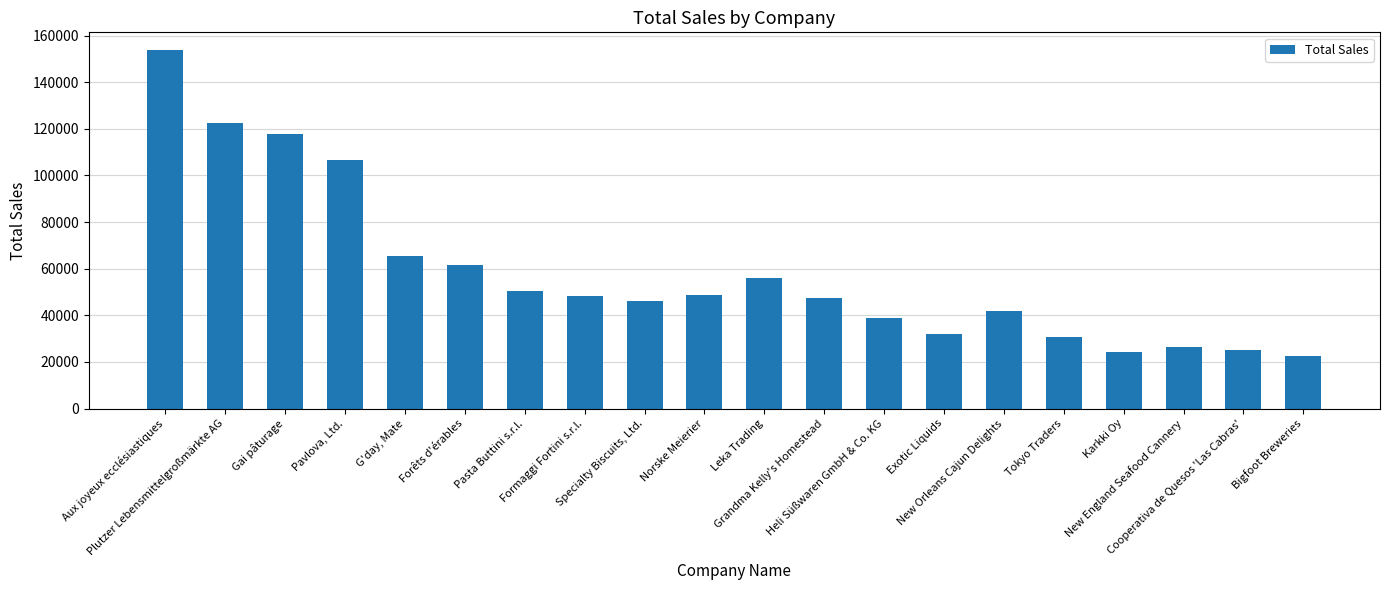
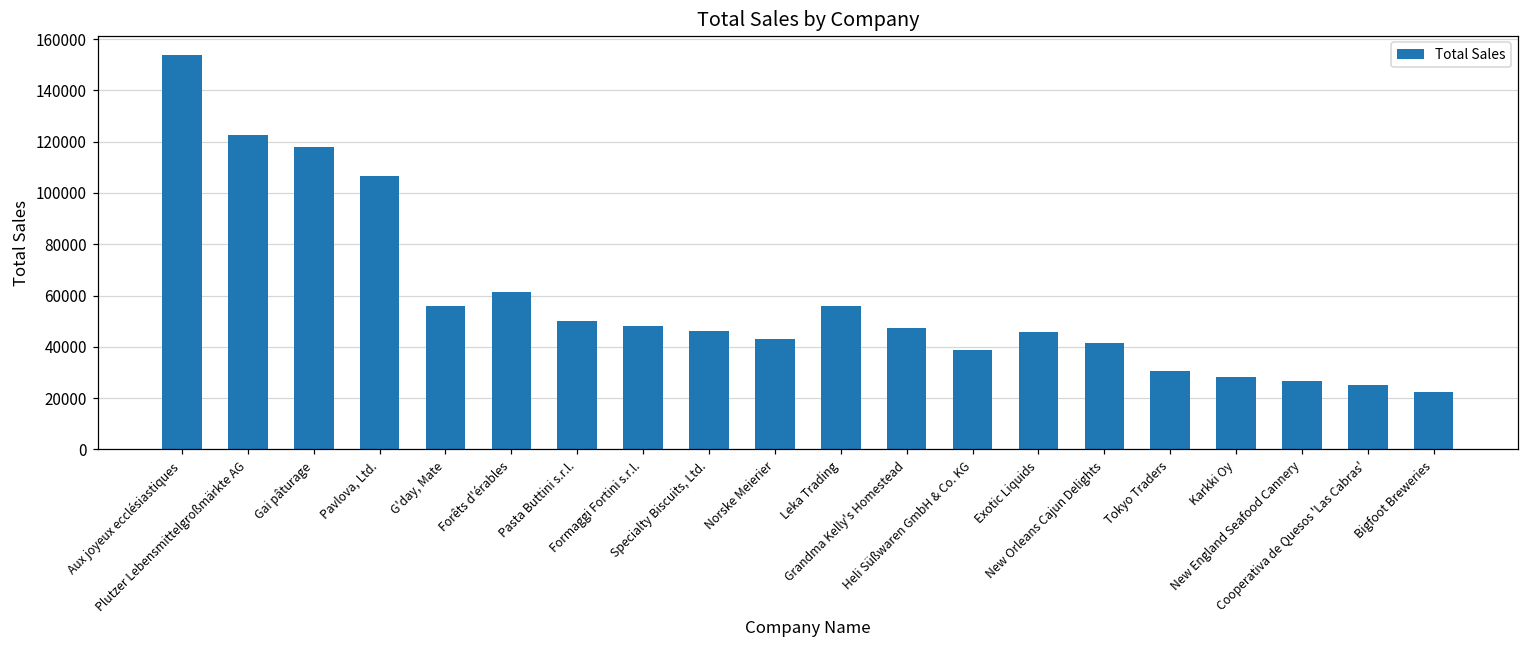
  {
    "Aux joyeux ecclésiastiques": 154000,
    "Plutzer Lebensmittelgroßmärkte AG": 122000,
    "Gai pâturage": 118000,
    "Pavlova, Ltd.": 106000,
-   "G'day, Mate": 66000,
+   "G'day, Mate": 56000,
    "Forêts d'érables": 62000,
    "Pasta Buttini s.r.l.": 50000,
    "Formaggi Fortini s.r.l.": 48000,
    "Specialty Biscuits, Ltd.": 46000,
-   "Norske Meierier": 49000,
+   "Norske Meierier": 43000,
    "Leka Trading": 56000,
    "Grandma Kelly's Homestead": 47000,
    "Heli Süßwaren GmbH & Co. KG": 39000,
-   "Exotic Liquids": 32000,
+   "Exotic Liquids": 46000,
    "New Orleans Cajun Delights": 42000,
    "Tokyo Traders": 31000,
-   "Karkki Oy": 24000,
+   "Karkki Oy": 28000,
    "New England Seafood Cannery": 27000,
    "Cooperativa de Quesos 'Las Cabras'": 25000,
    "Bigfoot Breweries": 22000
  }
